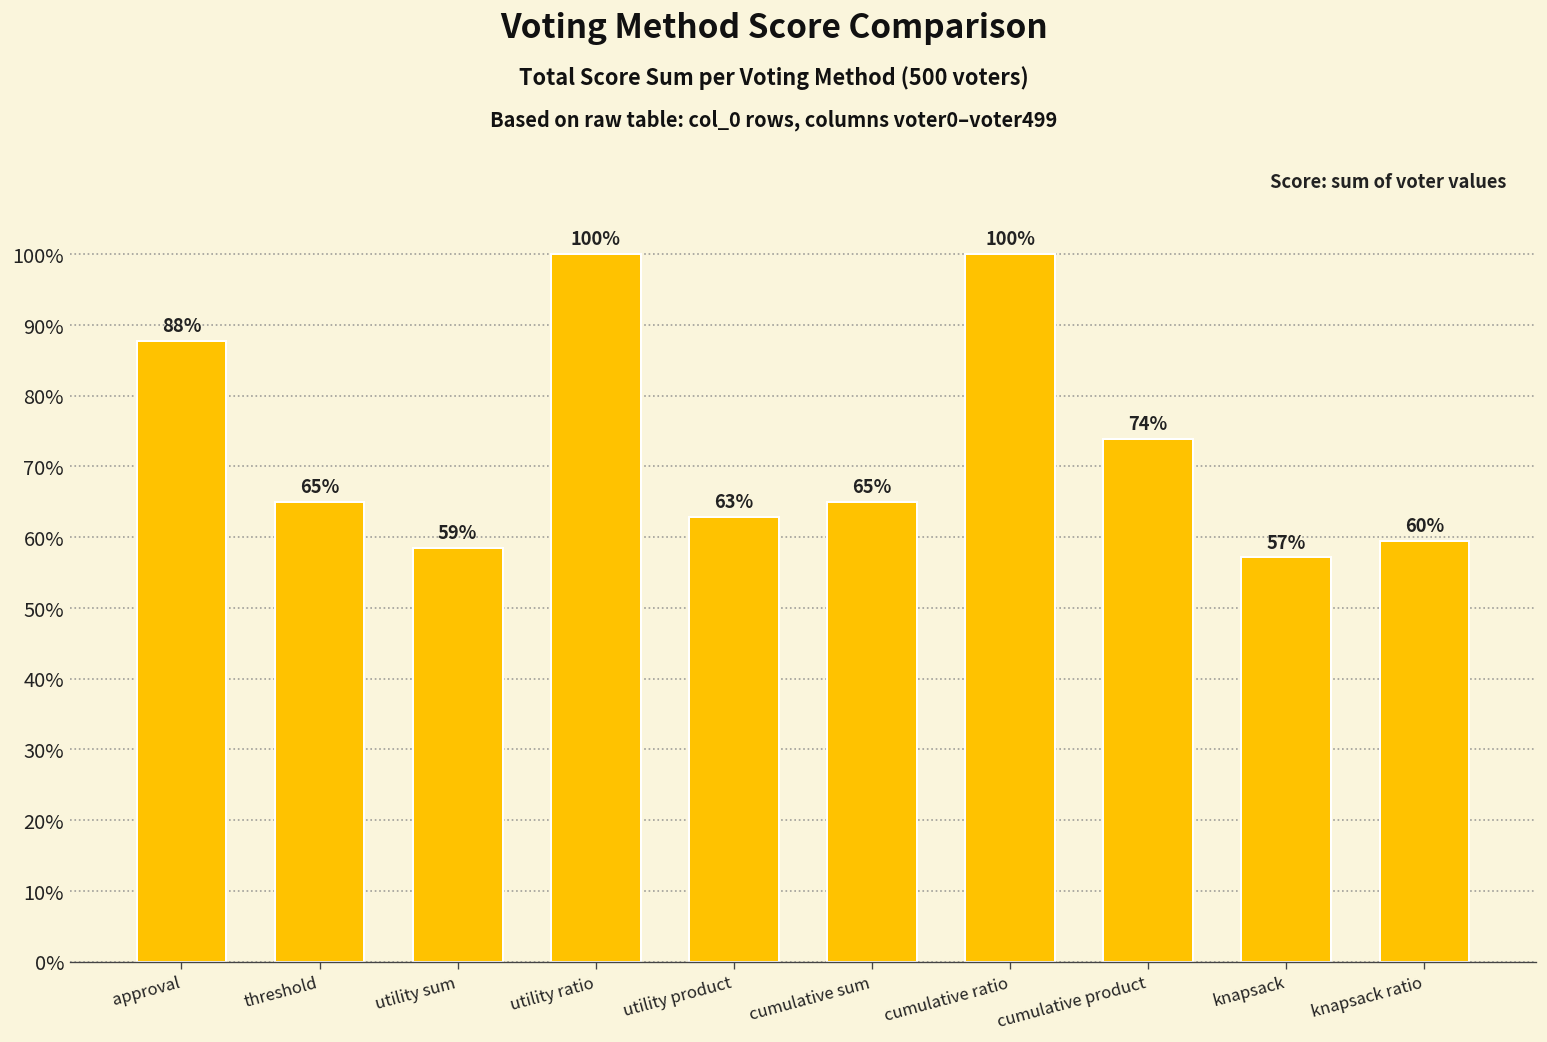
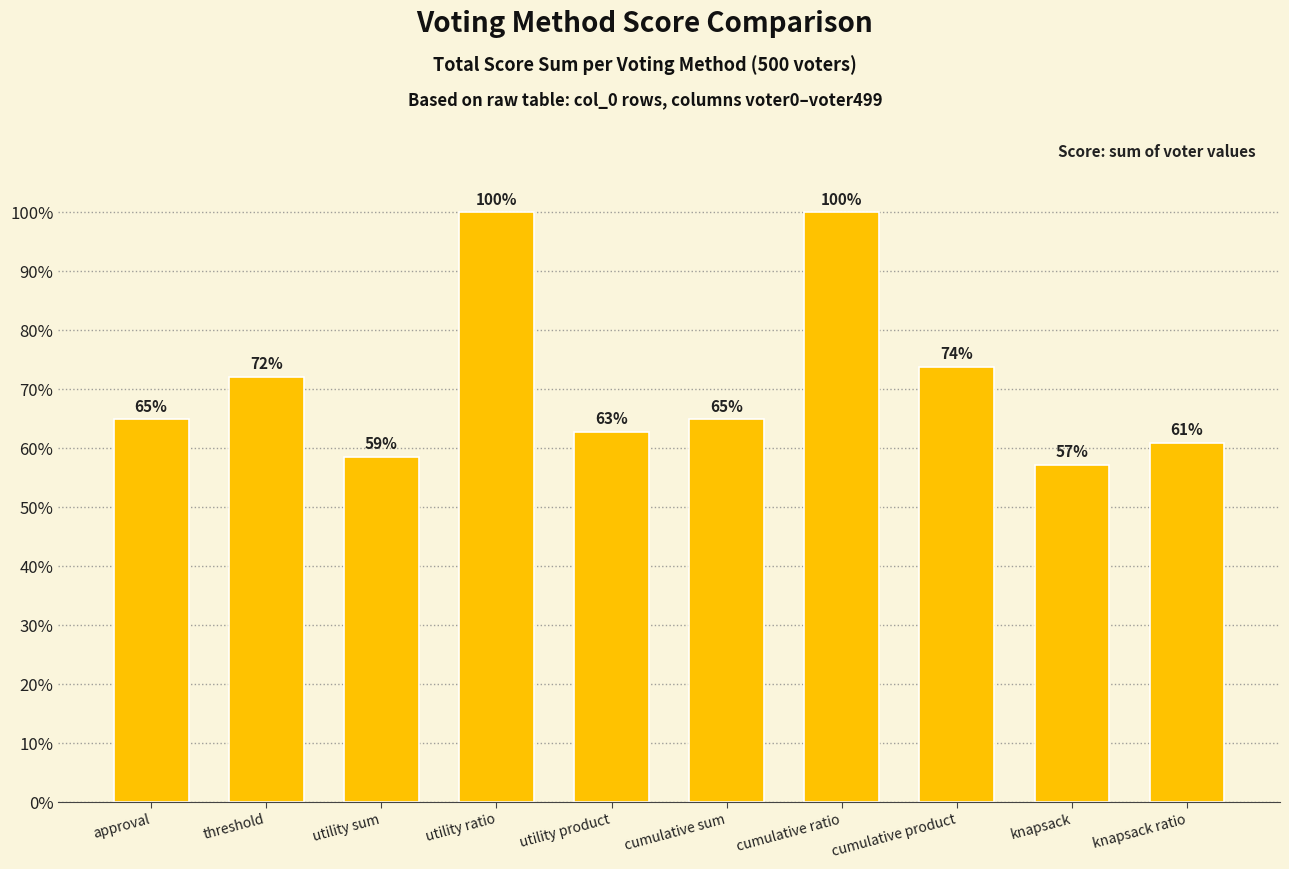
  {
-   "approval": "88%",
-   "threshold": "65%",
+   "approval": "65%",
+   "threshold": "72%",
    "utility sum": "59%",
    "utility ratio": "100%",
    "utility product": "63%",
    "cumulative sum": "65%",
    "cumulative ratio": "100%",
    "cumulative product": "74%",
    "knapsack": "57%",
-   "knapsack ratio": "60%"
+   "knapsack ratio": "61%"
  }
